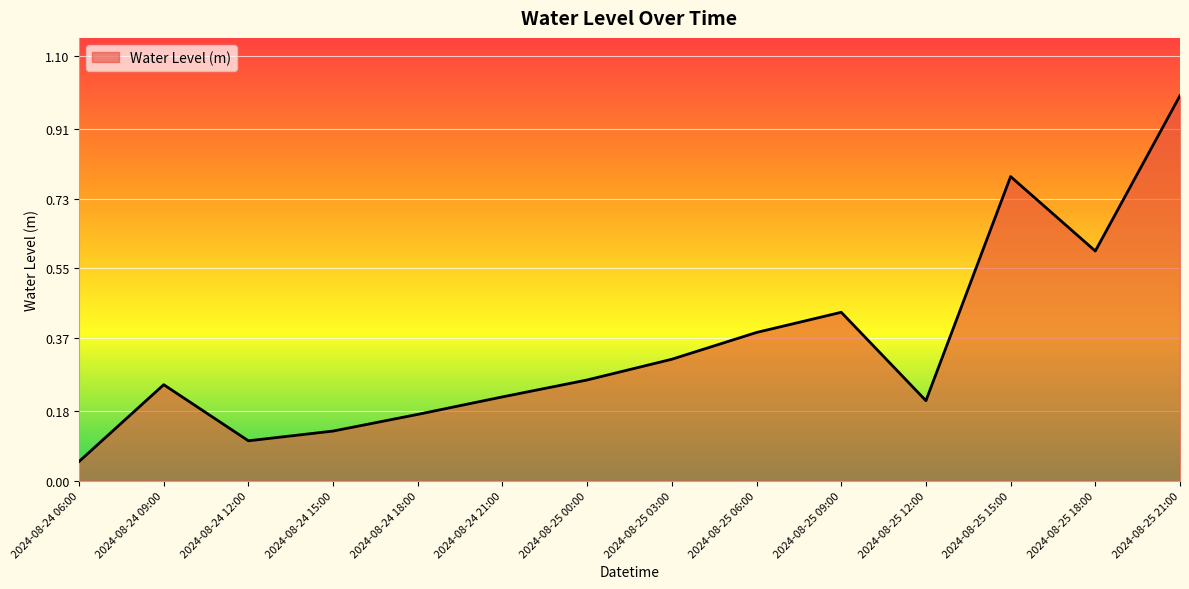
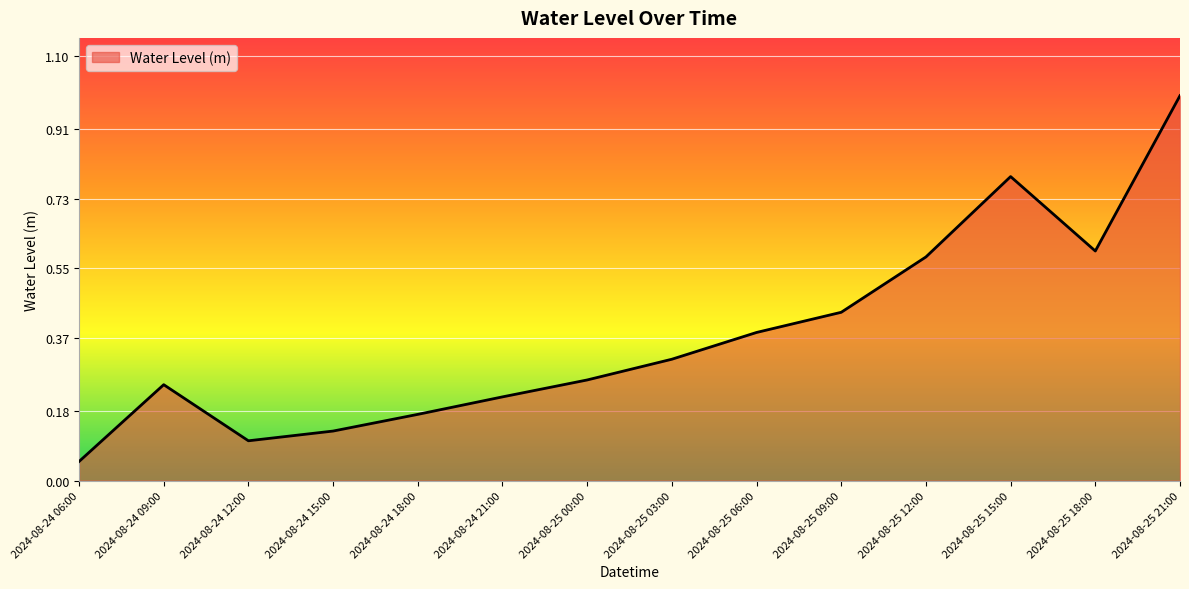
  {
    "2024-08-24 06:00": 0.05,
    "2024-08-24 09:00": 0.25,
    "2024-08-24 12:00": 0.10,
    "2024-08-24 15:00": 0.13,
    "2024-08-24 18:00": 0.17,
    "2024-08-24 21:00": 0.22,
    "2024-08-25 00:00": 0.26,
    "2024-08-25 03:00": 0.31,
    "2024-08-25 06:00": 0.38,
    "2024-08-25 09:00": 0.44,
-   "2024-08-25 12:00": 0.21,
+   "2024-08-25 12:00": 0.58,
    "2024-08-25 15:00": 0.79,
    "2024-08-25 18:00": 0.59,
    "2024-08-25 21:00": 1.00
  }
